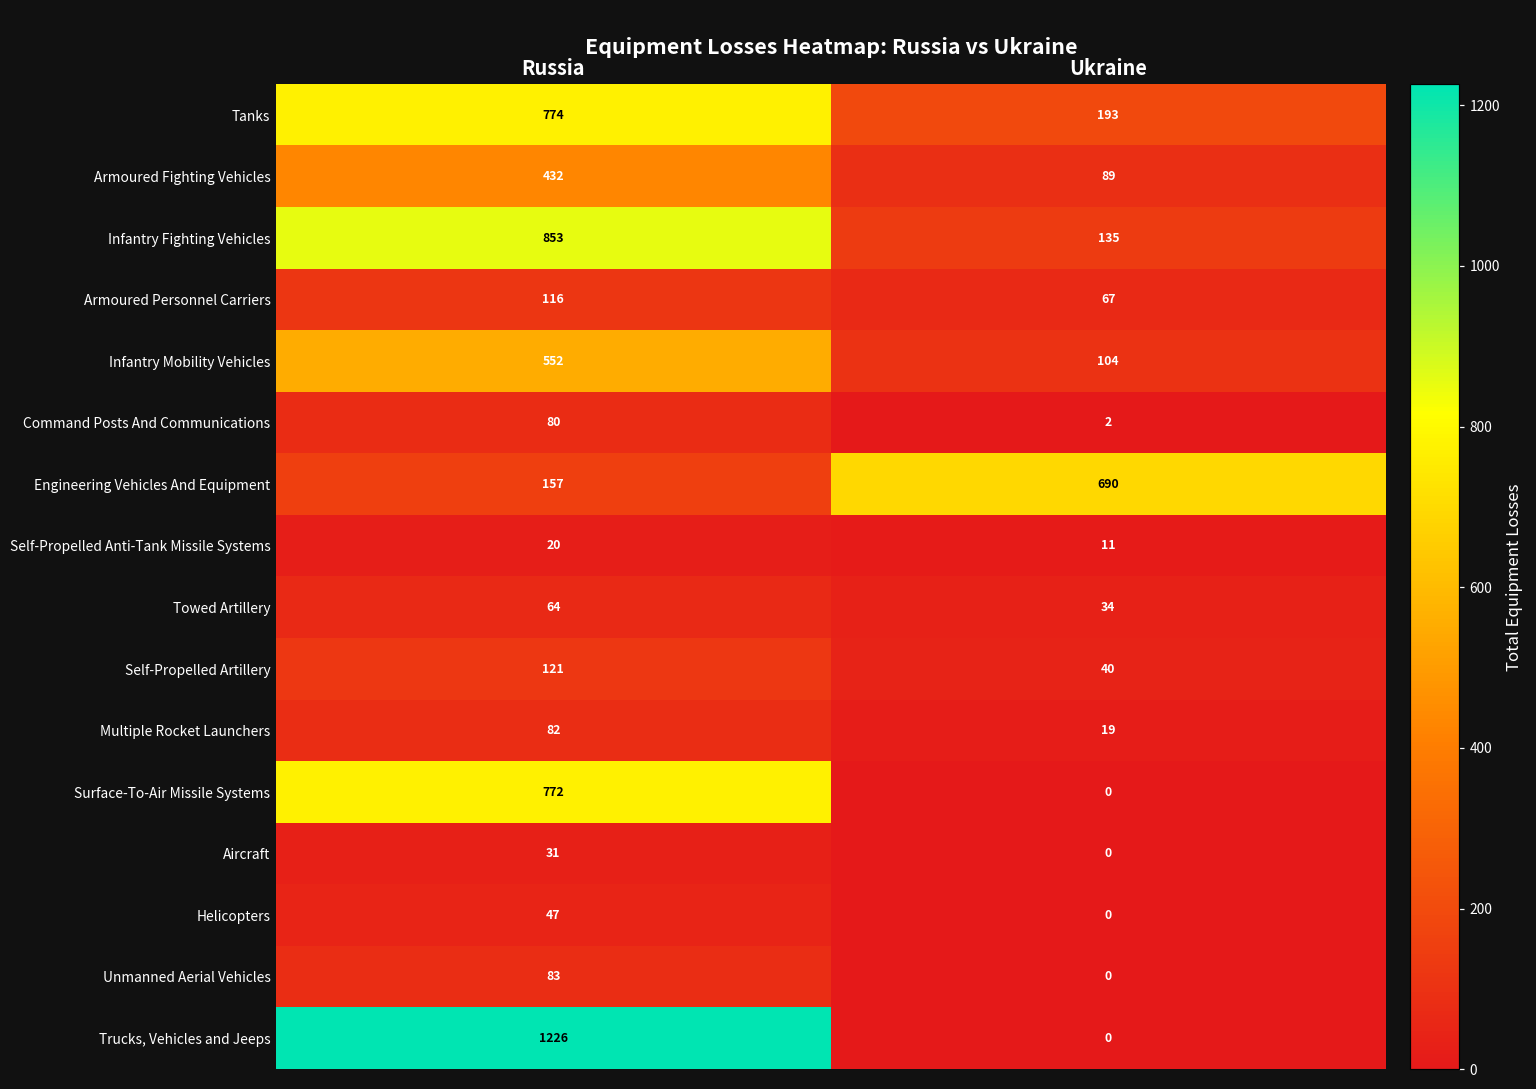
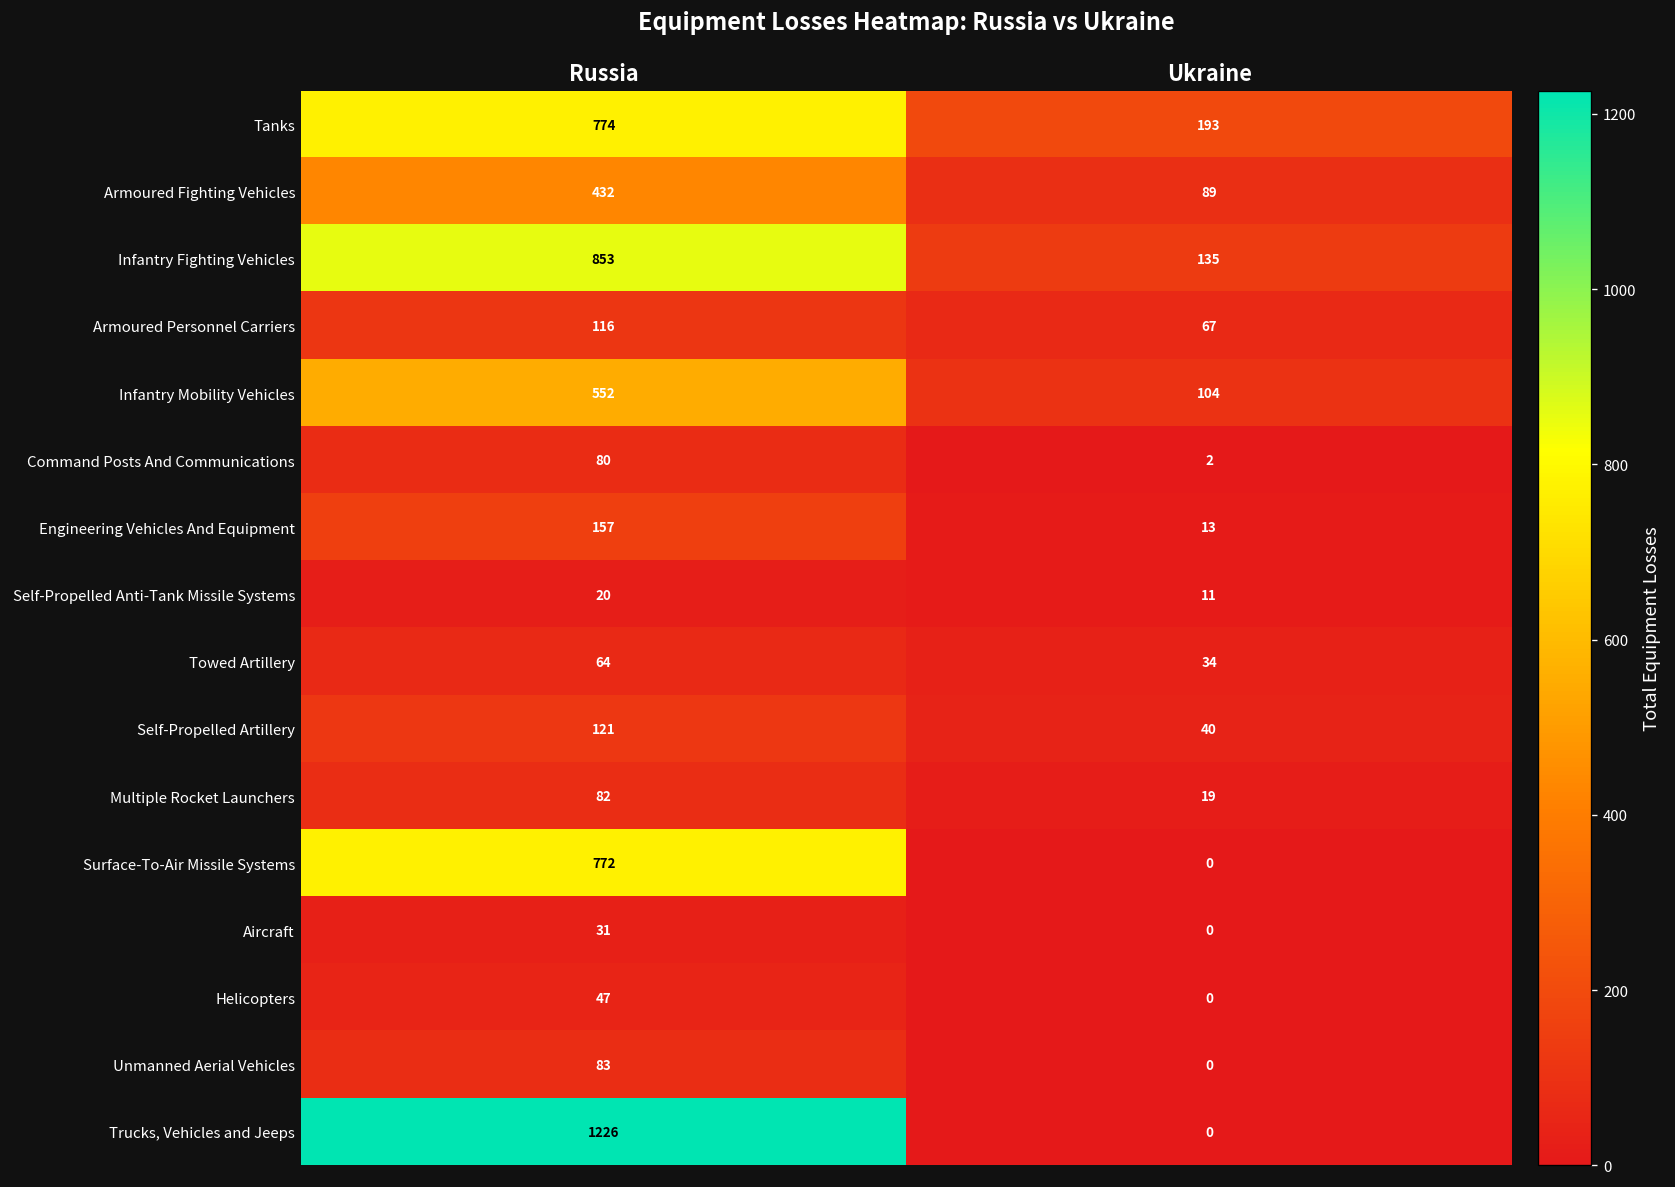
  {
    "Tanks": {
      "Russia": 774,
      "Ukraine": 193
    },
    "Armoured Fighting Vehicles": {
      "Russia": 432,
      "Ukraine": 89
    },
    "Infantry Fighting Vehicles": {
      "Russia": 853,
      "Ukraine": 135
    },
    "Armoured Personnel Carriers": {
      "Russia": 116,
      "Ukraine": 67
    },
    "Infantry Mobility Vehicles": {
      "Russia": 552,
      "Ukraine": 104
    },
    "Command Posts And Communications": {
      "Russia": 80,
      "Ukraine": 2
    },
    "Engineering Vehicles And Equipment": {
      "Russia": 157,
-     "Ukraine": 690
+     "Ukraine": 13
    },
    "Self-Propelled Anti-Tank Missile Systems": {
      "Russia": 20,
      "Ukraine": 11
    },
    "Towed Artillery": {
      "Russia": 64,
      "Ukraine": 34
    },
    "Self-Propelled Artillery": {
      "Russia": 121,
      "Ukraine": 40
    },
    "Multiple Rocket Launchers": {
      "Russia": 82,
      "Ukraine": 19
    },
    "Surface-To-Air Missile Systems": {
      "Russia": 772,
      "Ukraine": 0
    },
    "Aircraft": {
      "Russia": 31,
      "Ukraine": 0
    },
    "Helicopters": {
      "Russia": 47,
      "Ukraine": 0
    },
    "Unmanned Aerial Vehicles": {
      "Russia": 83,
      "Ukraine": 0
    },
    "Trucks, Vehicles and Jeeps": {
      "Russia": 1226,
      "Ukraine": 0
    }
  }
